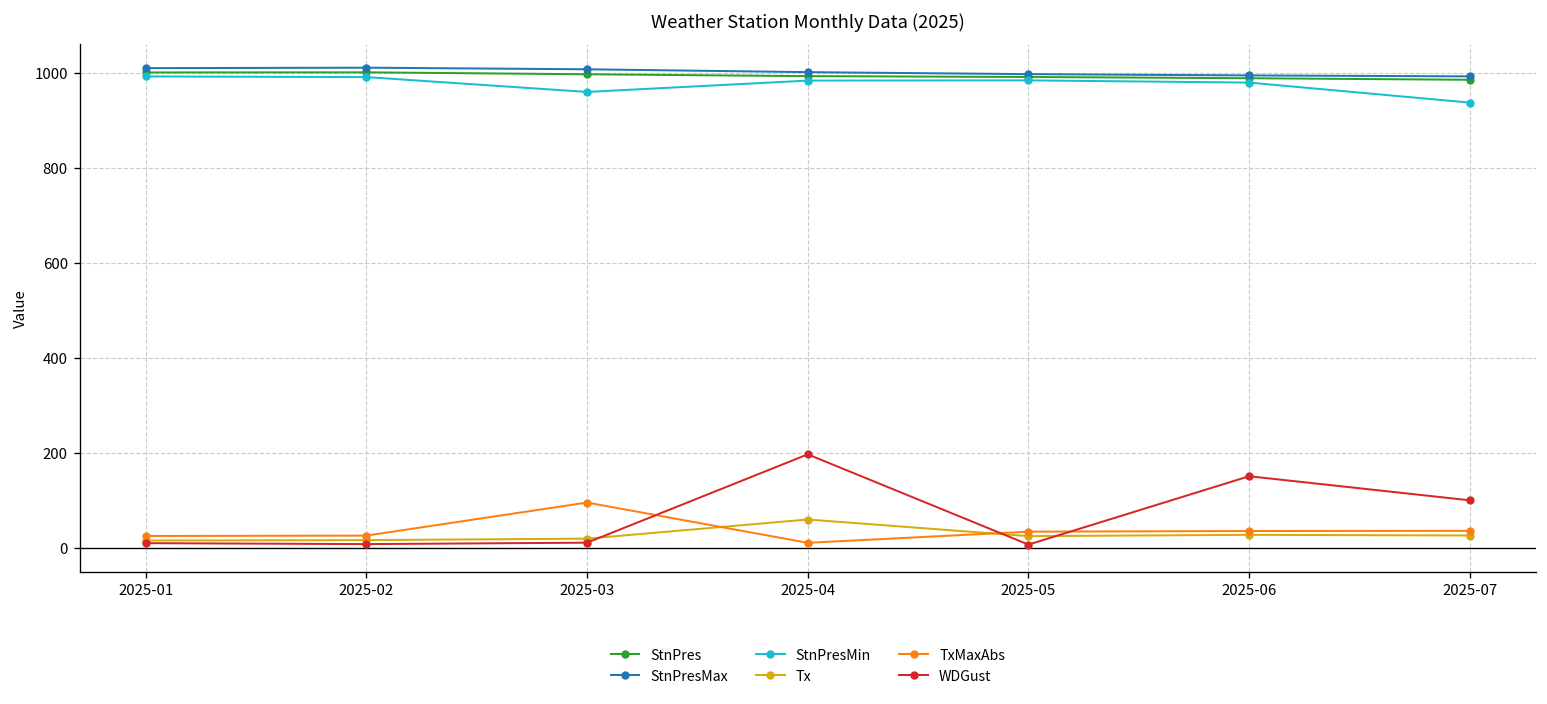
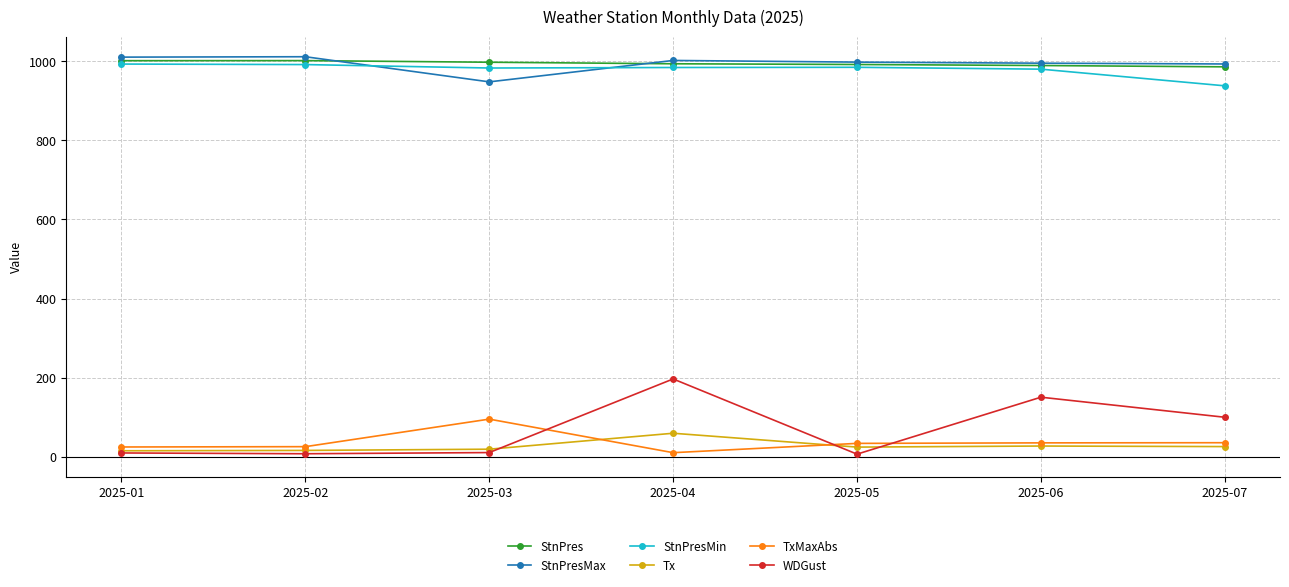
  {
    "StnPres": {
      "2025-01": 1000,
      "2025-02": 1000,
      "2025-03": 1000,
      "2025-04": 990,
      "2025-07": 990
    },
    "StnPresMax": {
      "2025-01": 1010,
      "2025-02": 1010,
-     "2025-03": 1010,
+     "2025-03": 950,
      "2025-04": 1000,
      "2025-07": 990
    },
    "StnPresMin": {
      "2025-01": 990,
      "2025-02": 990,
-     "2025-03": 960,
+     "2025-03": 980,
      "2025-04": 980,
      "2025-05": 980,
      "2025-06": 980,
      "2025-07": 940
    },
    "Tx": {
      "2025-02": 20,
      "2025-03": 20,
      "2025-04": 60,
      "2025-05": 20,
      "2025-06": 30,
      "2025-07": 30
    },
    "TxMaxAbs": {
      "2025-01": 30,
      "2025-02": 30,
      "2025-03": 100,
      "2025-04": 10,
      "2025-05": 30,
      "2025-06": 40,
      "2025-07": 40
    },
    "WDGust": {
      "2025-02": 10,
      "2025-03": 10,
      "2025-04": 200,
      "2025-05": 10,
      "2025-06": 150,
      "2025-07": 100
    }
  }
